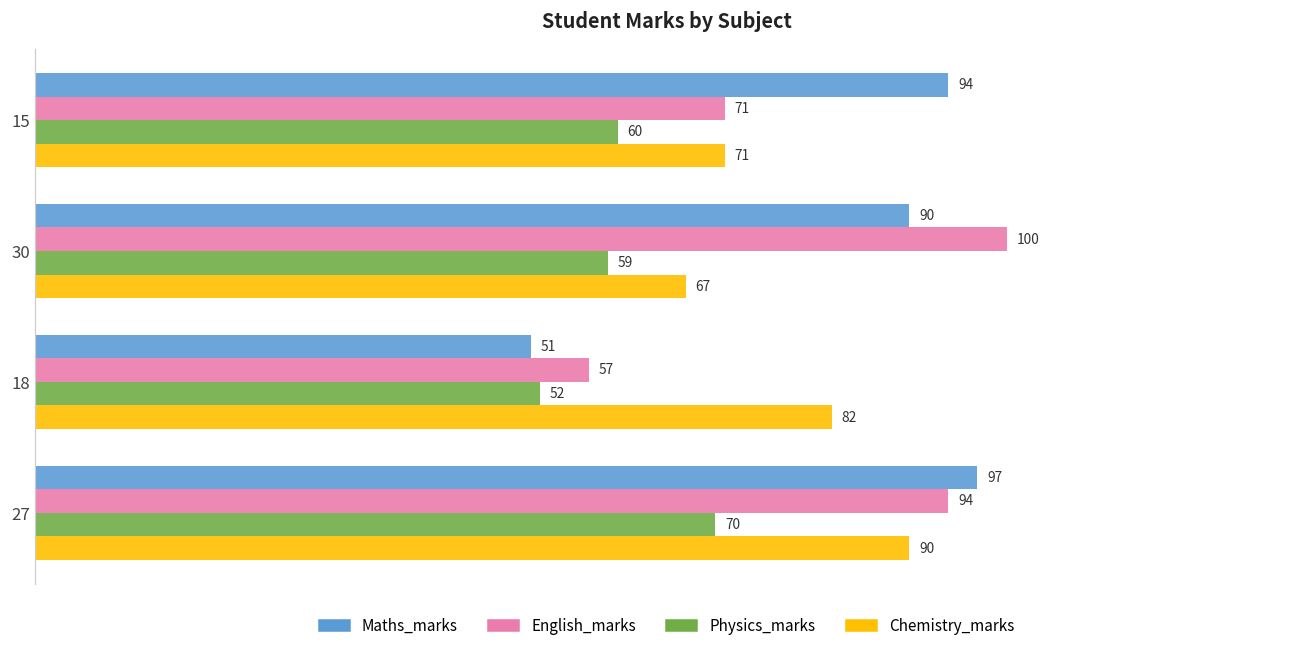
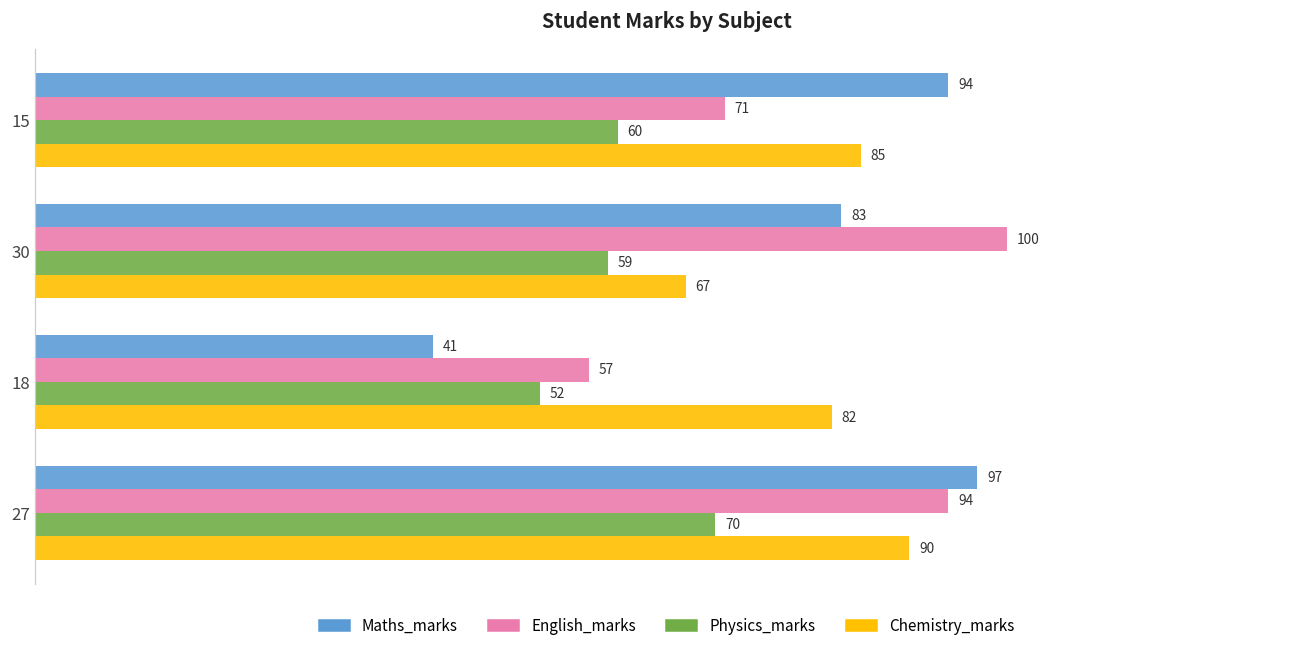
  {
    "Maths_marks": {
      "15": 94,
-     "30": 90,
-     "18": 51,
+     "30": 83,
+     "18": 41,
      "27": 97
    },
    "English_marks": {
      "15": 71,
      "30": 100,
      "18": 57,
      "27": 94
    },
    "Physics_marks": {
      "15": 60,
      "30": 59,
      "18": 52,
      "27": 70
    },
    "Chemistry_marks": {
-     "15": 71,
+     "15": 85,
      "30": 67,
      "18": 82,
      "27": 90
    }
  }
